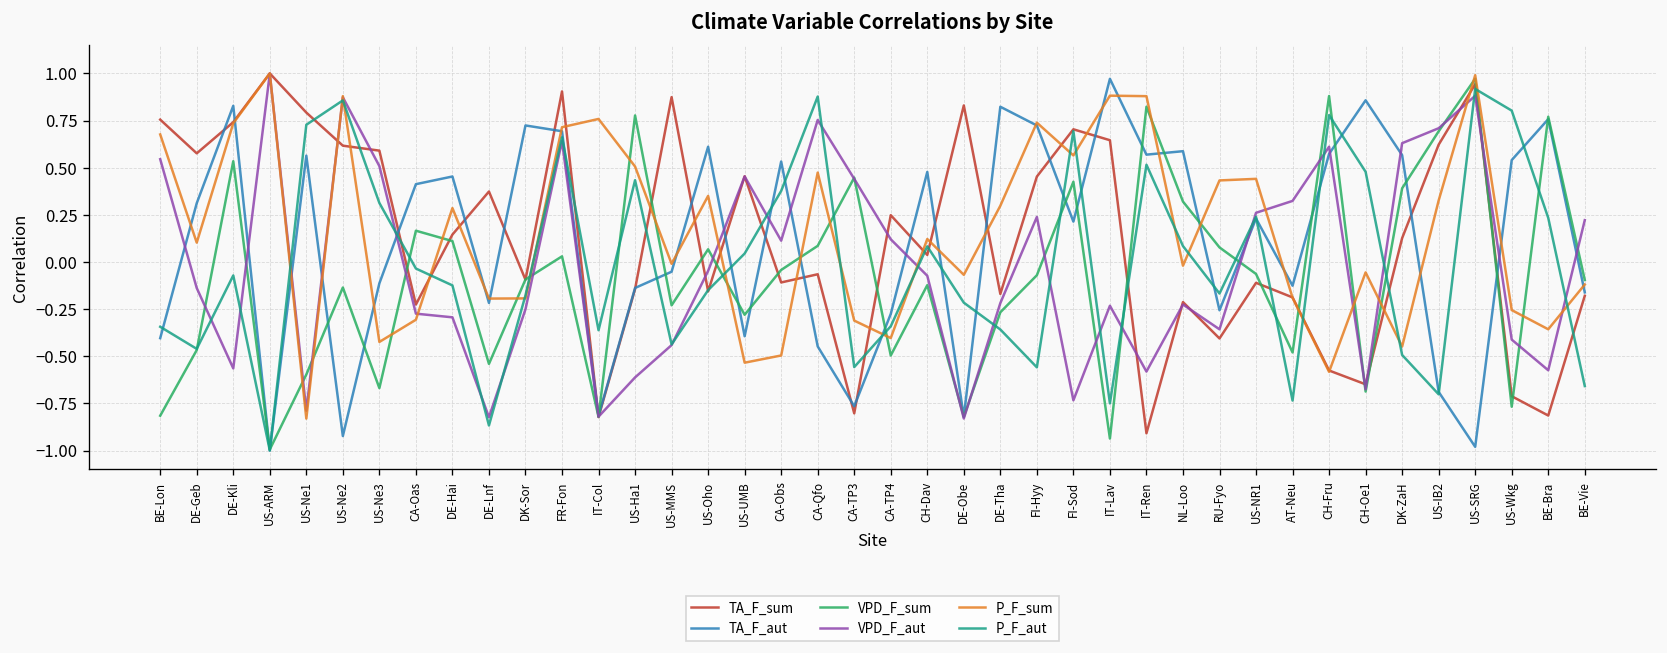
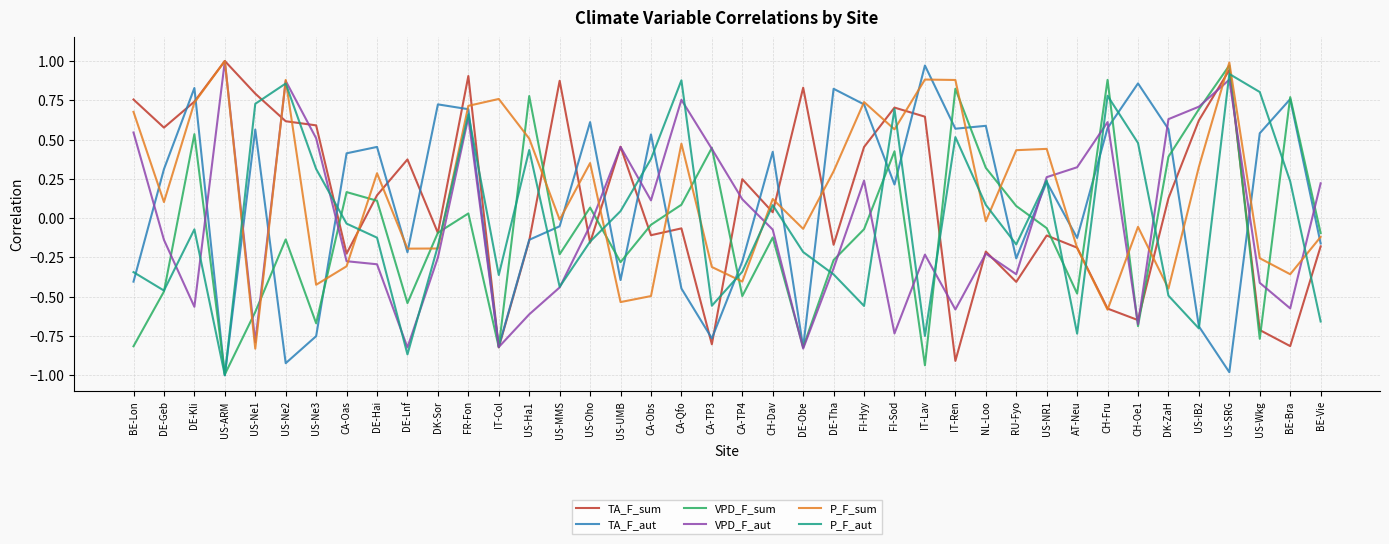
  {
    "TA_F_sum": {
      "BE-Lon": 0.75,
      "DE-Geb": 0.58,
      "US-Ne1": 0.79,
      "US-Ne2": 0.62,
      "US-Ne3": 0.59,
      "CA-Oas": -0.23,
      "DE-Hai": 0.15,
      "DE-Lnf": 0.37,
      "FR-Fon": 0.90,
      "US-MMS": 0.87,
      "CA-Obs": -0.11,
      "CA-Qfo": -0.07,
      "CA-TP3": -0.80,
      "CA-TP4": 0.25,
      "CH-Dav": 0.04,
      "DE-Obe": 0.83,
      "DE-Tha": -0.17,
      "FI-Hyy": 0.45,
      "IT-Lav": 0.65,
      "IT-Ren": -0.91,
      "RU-Fyo": -0.41,
      "US-NR1": -0.11,
      "CH-Oe1": -0.65,
      "DK-ZaH": 0.13,
      "US-IB2": 0.62,
      "US-SRG": 0.94,
      "US-Wkg": -0.71,
      "BE-Bra": -0.81,
      "BE-Vie": -0.18
    },
    "TA_F_aut": {
      "BE-Lon": -0.40,
      "DE-Geb": 0.31,
      "DE-Kli": 0.83,
      "US-Ne1": 0.56,
      "US-Ne2": -0.92,
-     "US-Ne3": -0.11,
+     "US-Ne3": -0.75,
      "CA-Oas": 0.41,
      "DE-Hai": 0.45,
      "DE-Lnf": -0.22,
      "DK-Sor": 0.72,
      "FR-Fon": 0.69,
      "US-MMS": -0.05,
      "US-Oho": 0.61,
      "US-UMB": -0.39,
      "CA-Obs": 0.53,
      "CA-Qfo": -0.45,
      "CA-TP3": -0.76,
      "CA-TP4": -0.28,
-     "CH-Dav": 0.48,
+     "CH-Dav": 0.42,
      "DE-Tha": 0.82,
      "FI-Sod": 0.21,
      "IT-Lav": 0.97,
      "IT-Ren": 0.57,
      "NL-Loo": 0.59,
      "RU-Fyo": -0.26,
      "AT-Neu": -0.13,
      "CH-Fru": 0.57,
      "CH-Oe1": 0.86,
      "DK-ZaH": 0.57,
      "US-SRG": -0.98,
      "US-Wkg": 0.54,
      "BE-Vie": -0.16
    },
    "VPD_F_aut": {
      "BE-Lon": 0.54,
      "DE-Geb": -0.14,
      "DE-Kli": -0.56,
      "US-Ne1": -0.79,
      "US-Ne3": 0.51,
      "CA-Oas": -0.27,
      "DE-Hai": -0.29,
      "DE-Lnf": -0.82,
      "DK-Sor": -0.25,
      "FR-Fon": 0.64,
      "US-Ha1": -0.61,
      "US-Oho": -0.05,
      "CA-Obs": 0.11,
      "CA-Qfo": 0.75,
      "CA-TP4": 0.12,
      "CH-Dav": -0.07,
-     "DE-Tha": -0.22,
+     "DE-Tha": -0.32,
      "FI-Hyy": 0.24,
      "FI-Sod": -0.73,
      "IT-Lav": -0.23,
      "IT-Ren": -0.58,
      "RU-Fyo": -0.36,
      "US-NR1": 0.26,
      "AT-Neu": 0.32,
      "CH-Fru": 0.61,
      "DK-ZaH": 0.63,
      "US-SRG": 0.88,
      "US-Wkg": -0.41,
      "BE-Bra": -0.57,
      "BE-Vie": 0.22
    },
    "P_F_sum": {
      "BE-Lon": 0.68,
      "DE-Geb": 0.10,
      "US-Ne1": -0.83,
      "US-Ne3": -0.42,
      "CA-Oas": -0.31,
      "DE-Hai": 0.29,
      "DE-Lnf": -0.19,
      "DK-Sor": -0.19,
      "FR-Fon": 0.71,
      "IT-Col": 0.76,
      "US-Ha1": 0.51,
      "US-MMS": -0.01,
      "US-Oho": 0.35,
      "US-UMB": -0.53,
      "CA-Obs": -0.50,
      "CA-Qfo": 0.47,
      "CA-TP3": -0.31,
      "CA-TP4": -0.40,
      "CH-Dav": 0.12,
      "DE-Obe": -0.07,
      "DE-Tha": 0.30,
      "FI-Sod": 0.56,
      "IT-Lav": 0.88,
      "IT-Ren": 0.88,
      "NL-Loo": -0.02,
      "RU-Fyo": 0.43,
      "US-NR1": 0.44,
      "CH-Oe1": -0.06,
      "DK-ZaH": -0.45,
      "US-IB2": 0.33,
      "US-SRG": 0.99,
      "US-Wkg": -0.26,
      "BE-Bra": -0.36,
      "BE-Vie": -0.12
    }
  }
